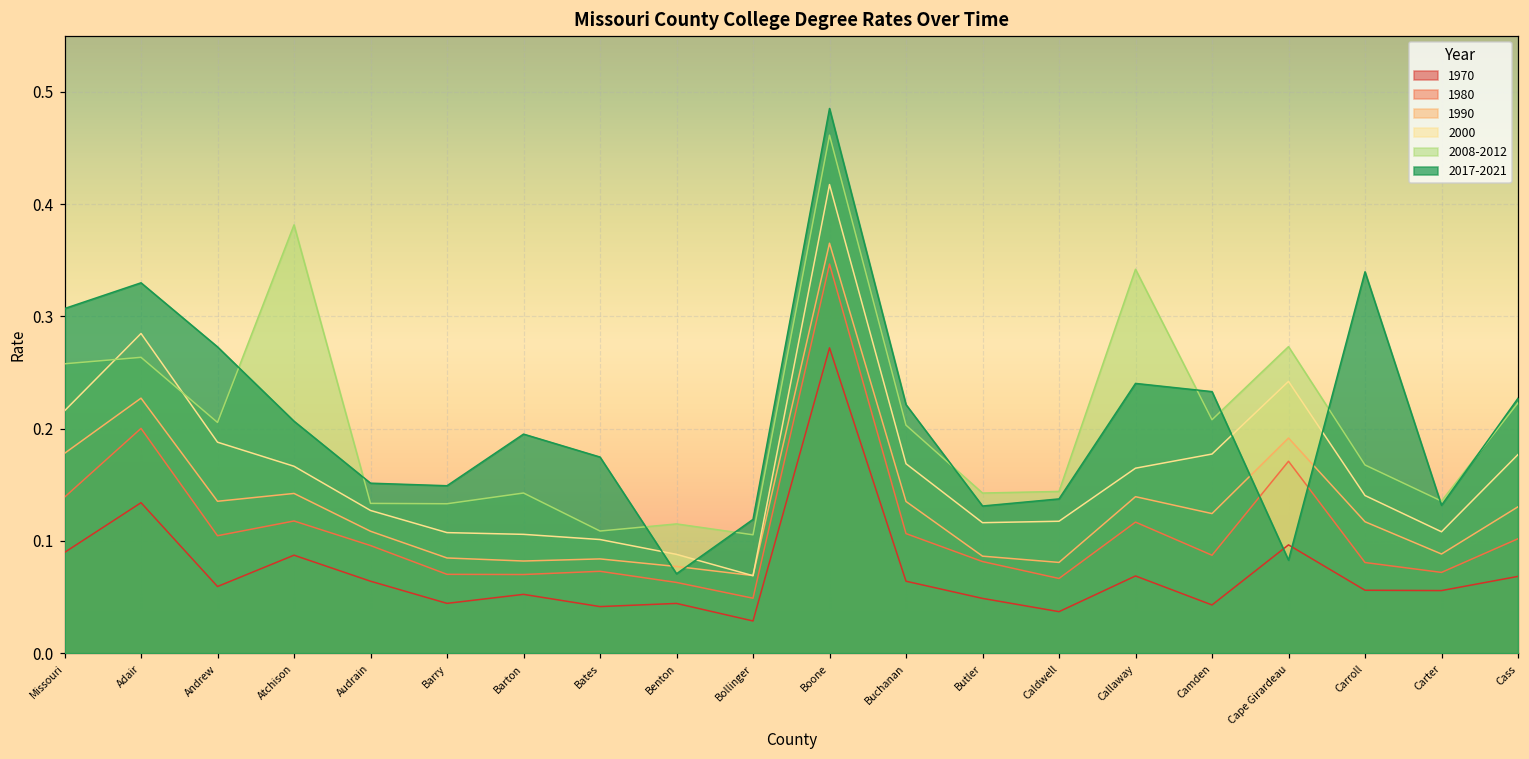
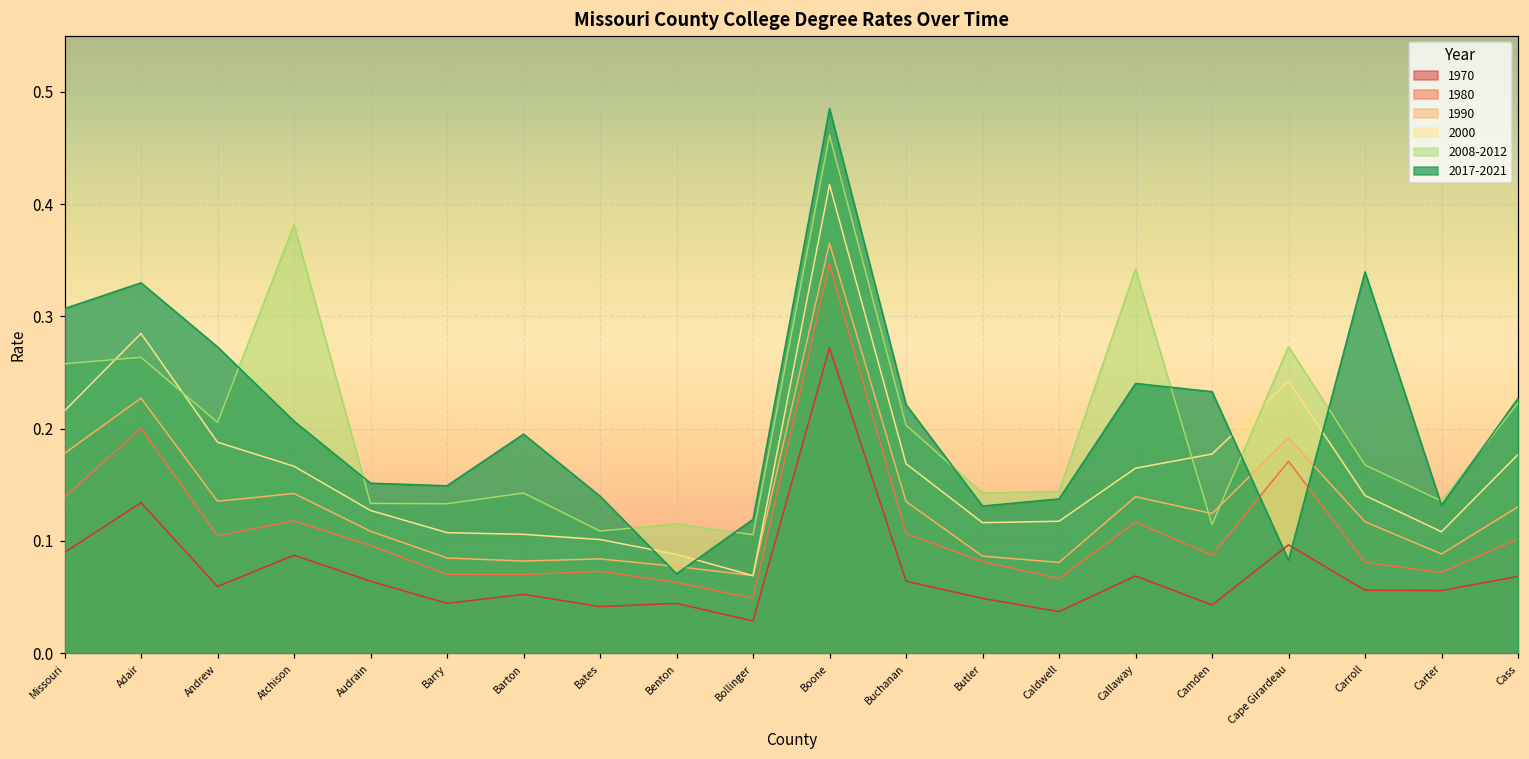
  {
    "2008-2012": {
      "Missouri": 0.258,
      "Adair": 0.263,
      "Andrew": 0.205,
      "Atchison": 0.381,
      "Audrain": 0.133,
      "Barry": 0.133,
      "Barton": 0.143,
      "Bates": 0.109,
      "Benton": 0.115,
      "Bollinger": 0.105,
      "Boone": 0.461,
      "Buchanan": 0.203,
      "Butler": 0.143,
      "Caldwell": 0.144,
      "Callaway": 0.342,
-     "Camden": 0.208,
+     "Camden": 0.115,
      "Cape Girardeau": 0.273,
      "Carroll": 0.168,
      "Carter": 0.135,
      "Cass": 0.223
    },
    "2017-2021": {
      "Missouri": 0.307,
      "Adair": 0.330,
      "Andrew": 0.273,
      "Atchison": 0.207,
      "Audrain": 0.151,
      "Barry": 0.149,
      "Barton": 0.195,
-     "Bates": 0.175,
+     "Bates": 0.140,
      "Benton": 0.071,
      "Bollinger": 0.119,
      "Boone": 0.485,
      "Buchanan": 0.221,
      "Butler": 0.131,
      "Caldwell": 0.137,
      "Callaway": 0.240,
      "Camden": 0.233,
      "Cape Girardeau": 0.083,
      "Carroll": 0.340,
      "Carter": 0.132,
      "Cass": 0.227
    }
  }
